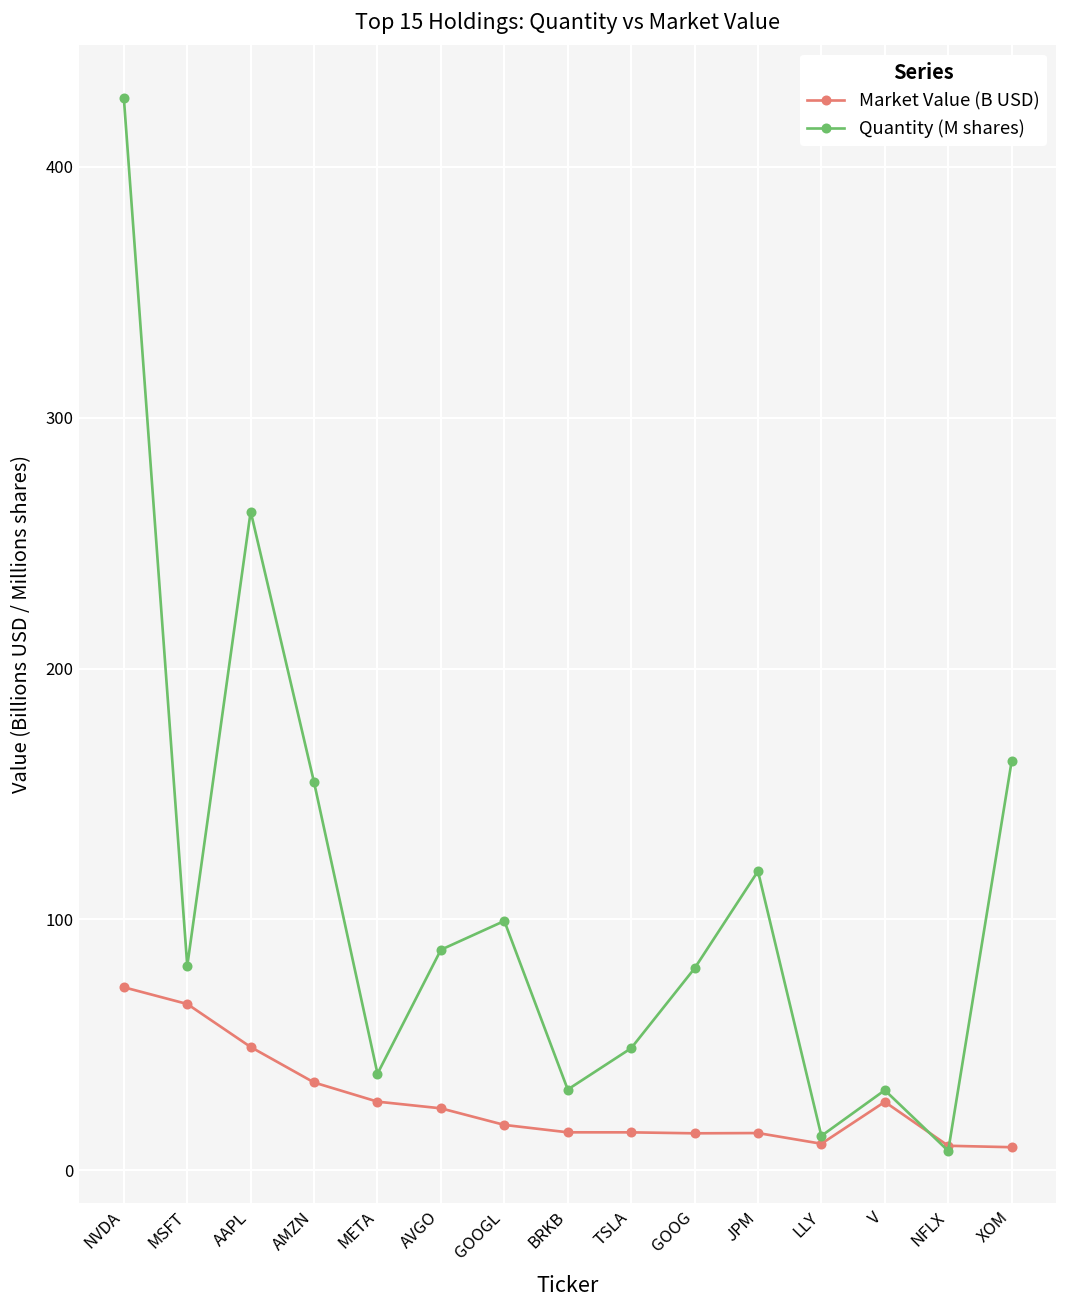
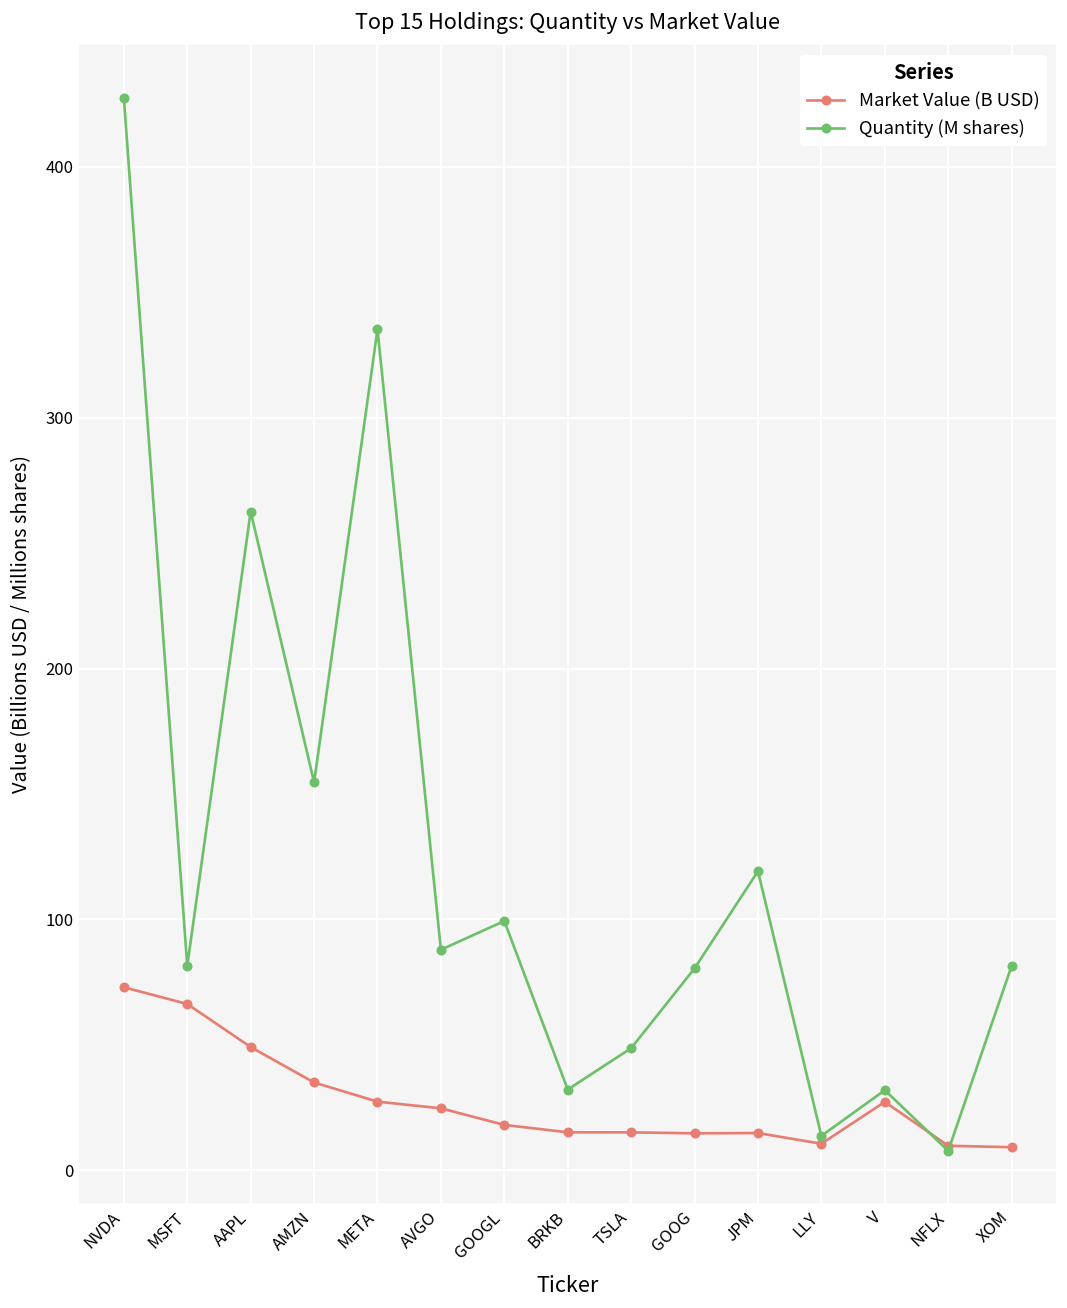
  {
    "Market Value (B USD)": {
      "NVDA": 73,
      "MSFT": 66,
      "AAPL": 49,
      "AMZN": 35,
      "META": 27,
      "AVGO": 25,
      "GOOGL": 18,
      "BRKB": 15,
      "TSLA": 15,
      "GOOG": 15,
      "JPM": 15,
      "LLY": 11,
      "V": 27,
      "NFLX": 10,
      "XOM": 9
    },
    "Quantity (M shares)": {
      "NVDA": 427,
      "MSFT": 81,
      "AAPL": 263,
      "AMZN": 155,
-     "META": 39,
+     "META": 335,
      "AVGO": 88,
      "GOOGL": 99,
      "BRKB": 32,
      "TSLA": 49,
      "GOOG": 80,
      "JPM": 119,
      "LLY": 14,
      "V": 32,
      "NFLX": 8,
-     "XOM": 163
+     "XOM": 81
    }
  }
